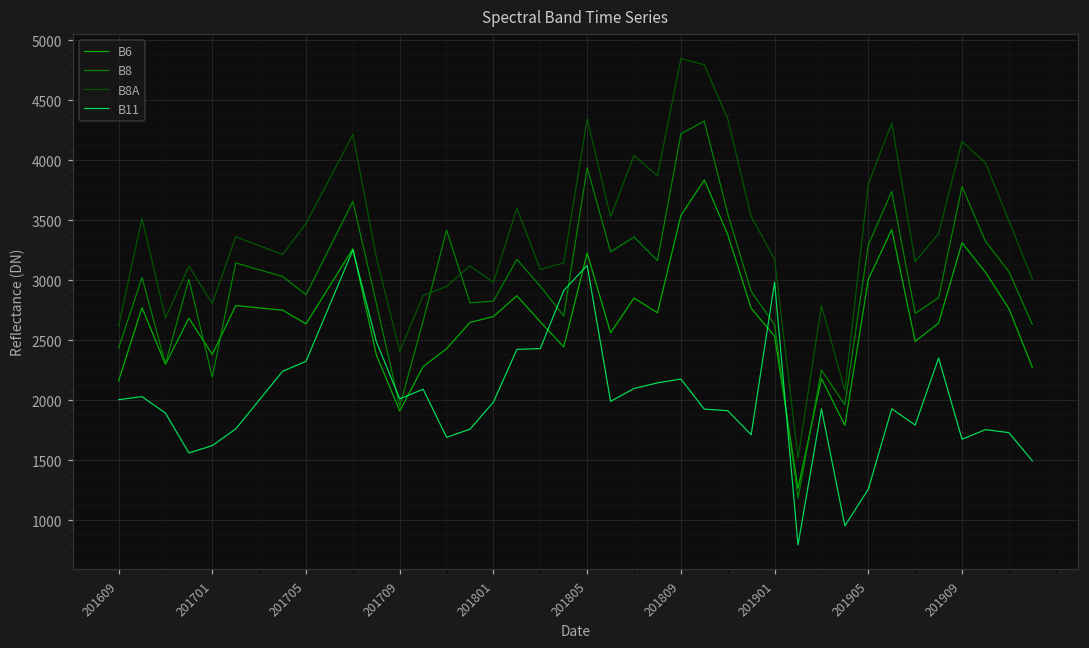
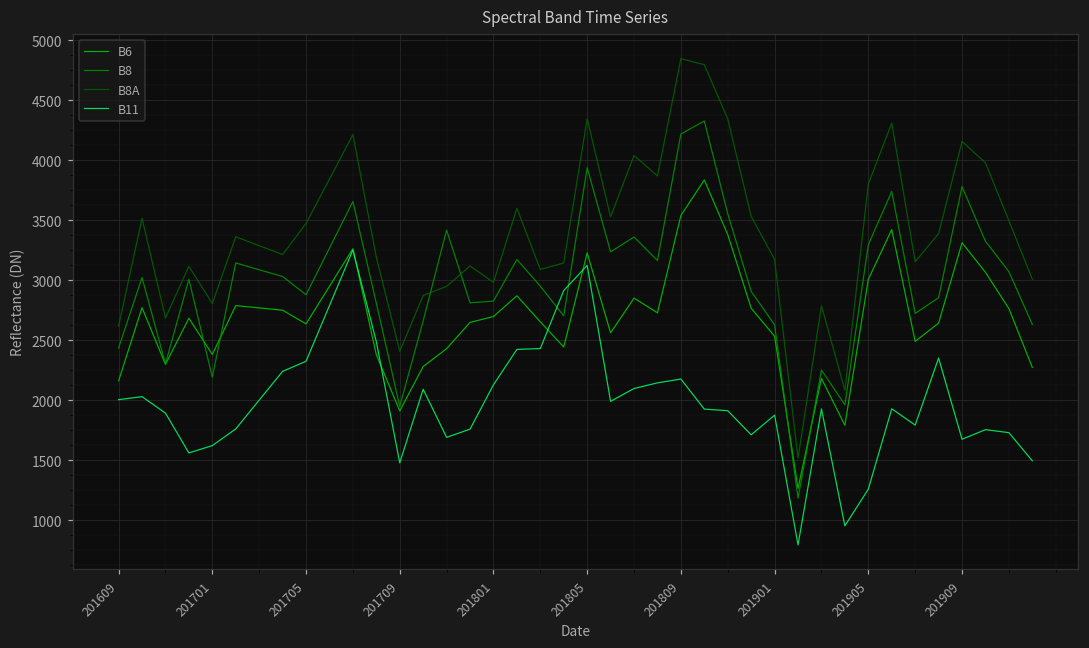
  {
    "B11": {
      "201609": 2000,
      "201701": 1620,
      "201705": 2320,
-     "201709": 2010,
-     "201801": 1980,
+     "201709": 1480,
+     "201801": 2130,
      "201805": 3120,
      "201809": 2180,
-     "201901": 2980,
+     "201901": 1880,
      "201905": 1260,
      "201909": 1670
    }
  }
